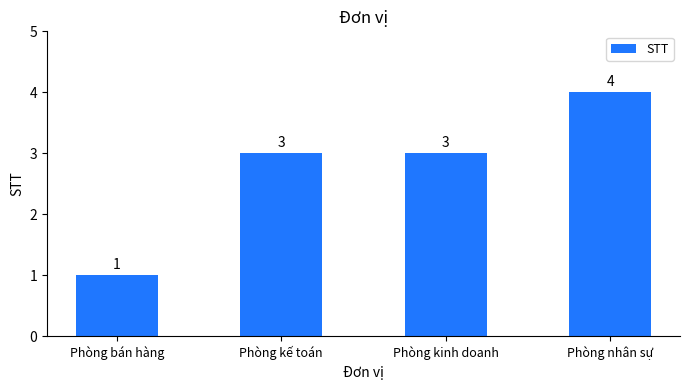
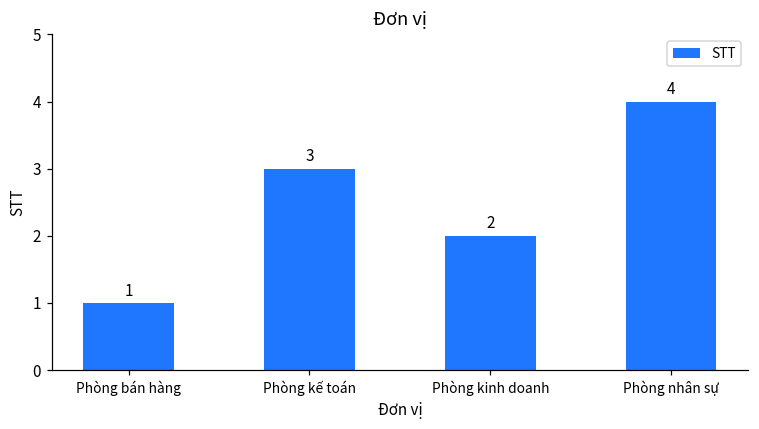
  {
    "Phòng bán hàng": 1,
    "Phòng kế toán": 3,
-   "Phòng kinh doanh": 3,
+   "Phòng kinh doanh": 2,
    "Phòng nhân sự": 4
  }
